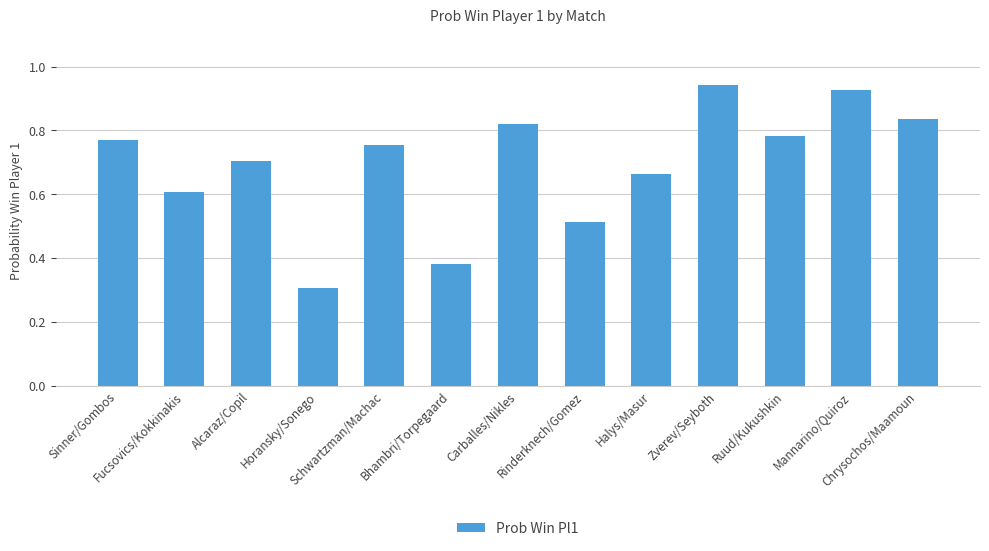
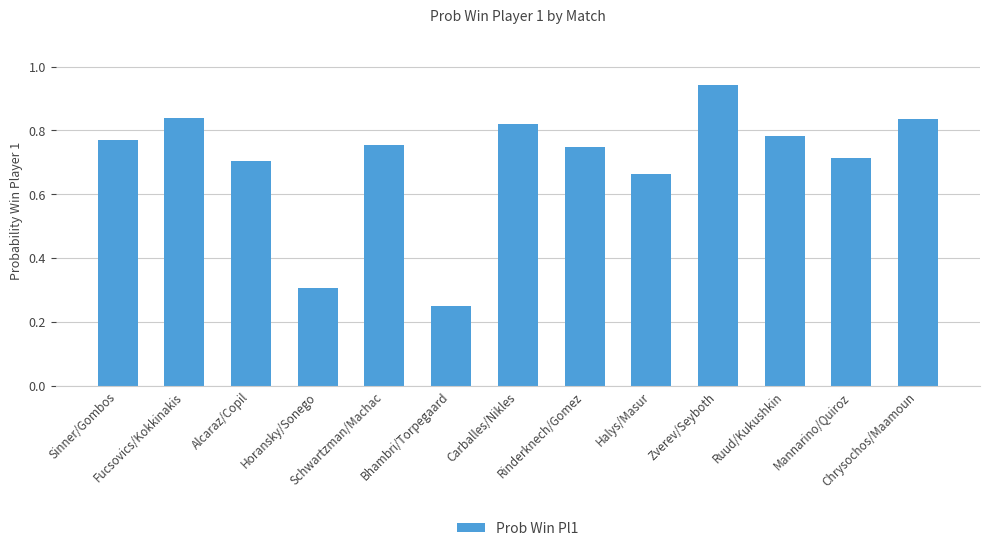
  {
    "Sinner/Gombos": 0.77,
-   "Fucsovics/Kokkinakis": 0.61,
+   "Fucsovics/Kokkinakis": 0.84,
    "Alcaraz/Copil": 0.70,
    "Horansky/Sonego": 0.31,
    "Schwartzman/Machac": 0.75,
-   "Bhambri/Torpegaard": 0.38,
+   "Bhambri/Torpegaard": 0.25,
    "Carballes/Nikles": 0.82,
-   "Rinderknech/Gomez": 0.51,
+   "Rinderknech/Gomez": 0.75,
    "Halys/Masur": 0.66,
    "Zverev/Seyboth": 0.94,
    "Ruud/Kukushkin": 0.78,
-   "Mannarino/Quiroz": 0.93,
+   "Mannarino/Quiroz": 0.71,
    "Chrysochos/Maamoun": 0.83
  }
